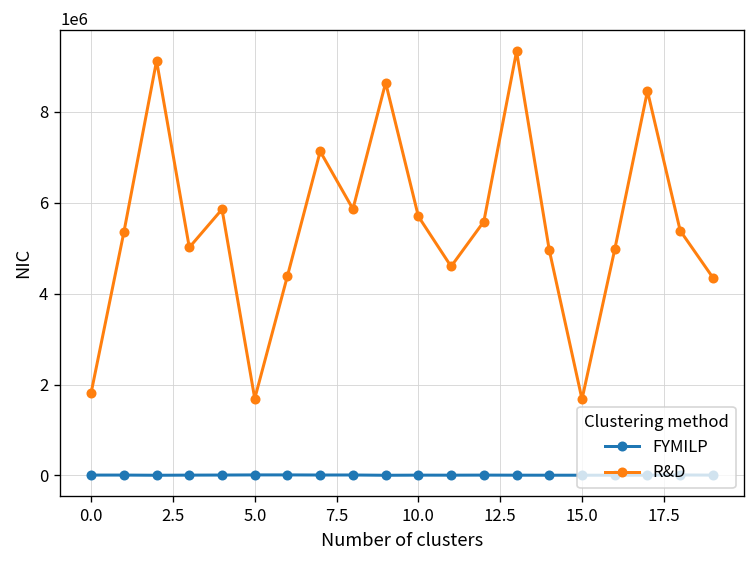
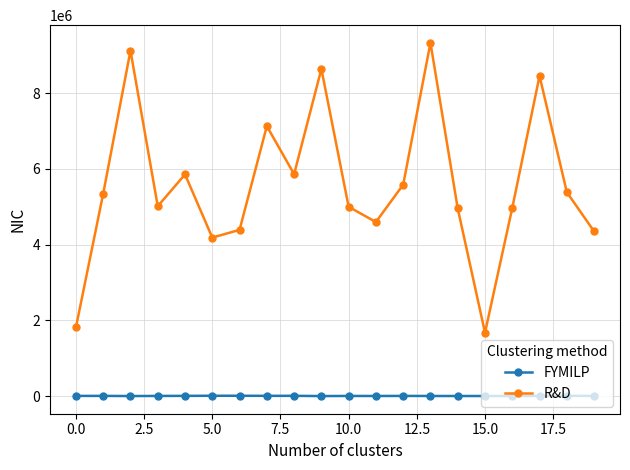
  {
    "FYMILP": {
      "0.0": 0,
      "5.0": 0,
      "10.0": 0
    },
    "R&D": {
      "0.0": 1800000,
-     "5.0": 1700000,
-     "10.0": 5700000,
+     "5.0": 4200000,
+     "10.0": 5000000,
      "15.0": 1700000
    }
  }
